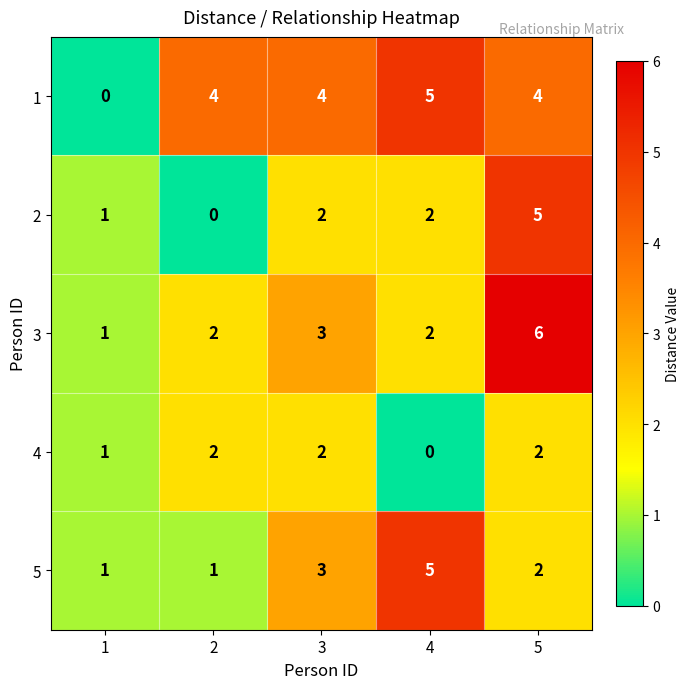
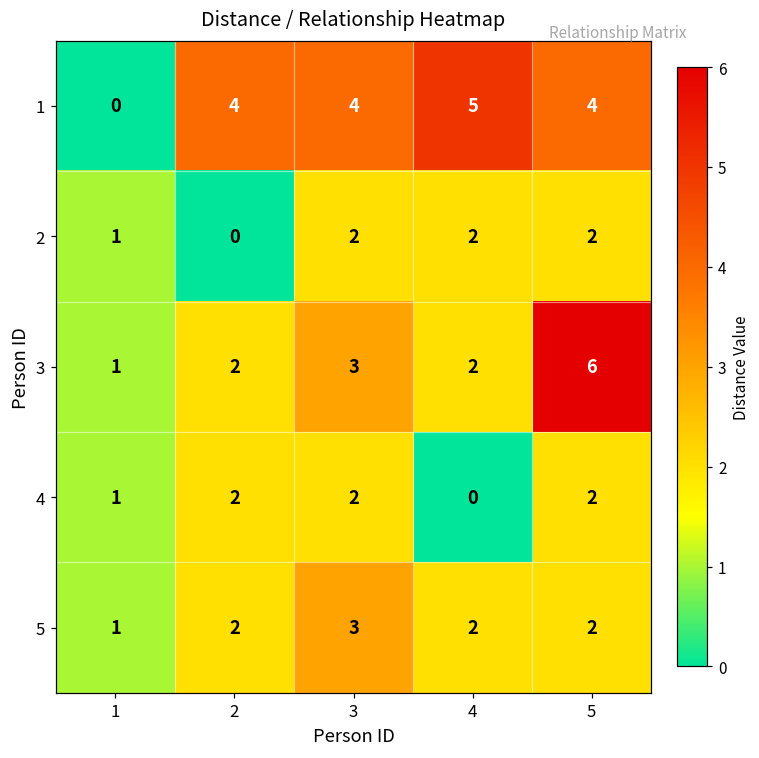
  {
    "1": {
      "1": 0,
      "2": 4,
      "3": 4,
      "4": 5,
      "5": 4
    },
    "2": {
      "1": 1,
      "2": 0,
      "3": 2,
      "4": 2,
-     "5": 5
+     "5": 2
    },
    "3": {
      "1": 1,
      "2": 2,
      "3": 3,
      "4": 2,
      "5": 6
    },
    "4": {
      "1": 1,
      "2": 2,
      "3": 2,
      "4": 0,
      "5": 2
    },
    "5": {
      "1": 1,
-     "2": 1,
+     "2": 2,
      "3": 3,
-     "4": 5,
+     "4": 2,
      "5": 2
    }
  }
